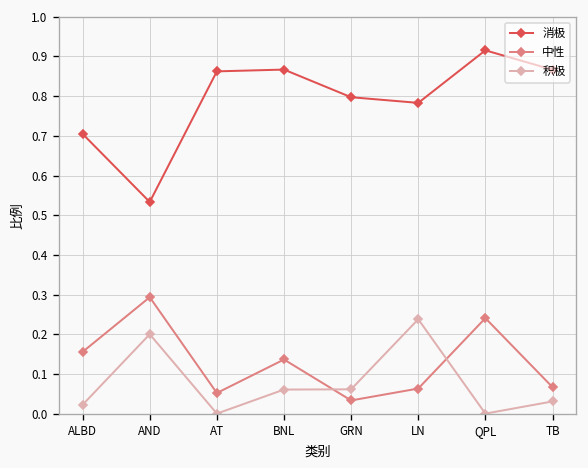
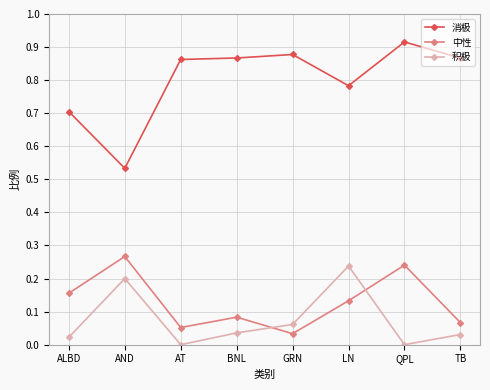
  {
    "消极": {
      "ALBD": 0.70,
      "AND": 0.53,
      "AT": 0.86,
      "BNL": 0.87,
-     "GRN": 0.80,
+     "GRN": 0.88,
      "LN": 0.78,
      "QPL": 0.92
    },
    "中性": {
      "ALBD": 0.16,
-     "AND": 0.29,
+     "AND": 0.27,
      "AT": 0.05,
-     "BNL": 0.14,
+     "BNL": 0.08,
      "GRN": 0.03,
-     "LN": 0.06,
+     "LN": 0.13,
      "QPL": 0.24,
      "TB": 0.07
    },
    "积极": {
      "ALBD": 0.02,
      "AND": 0.20,
      "AT": 0.00,
-     "BNL": 0.06,
+     "BNL": 0.04,
      "GRN": 0.06,
      "LN": 0.24,
      "QPL": 0.00,
      "TB": 0.03
    }
  }
